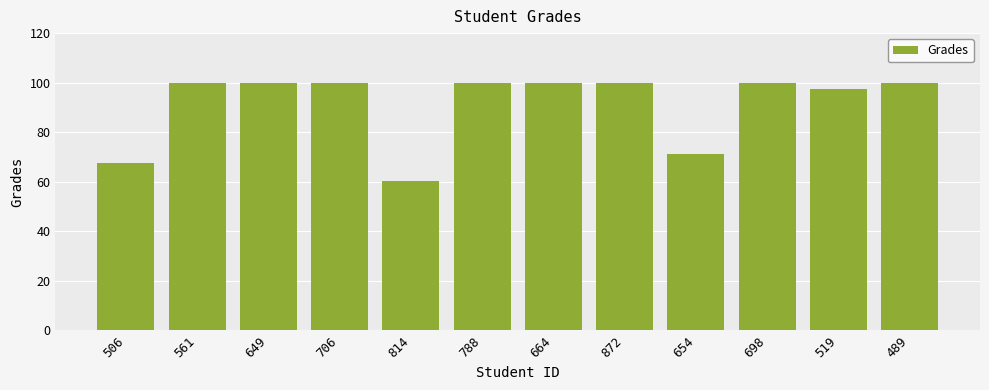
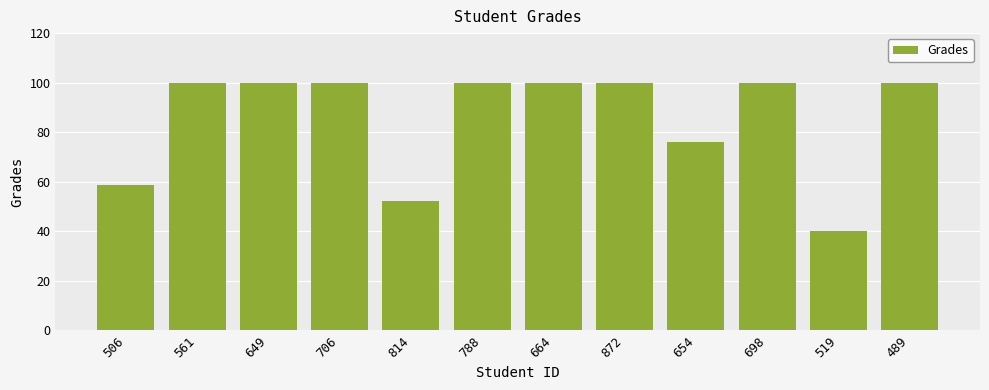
  {
-   "506": 68,
+   "506": 59,
    "561": 100,
    "649": 100,
    "706": 100,
-   "814": 60,
+   "814": 52,
    "788": 100,
    "664": 100,
    "872": 100,
-   "654": 71,
+   "654": 76,
    "698": 100,
-   "519": 98,
+   "519": 40,
    "489": 100
  }
